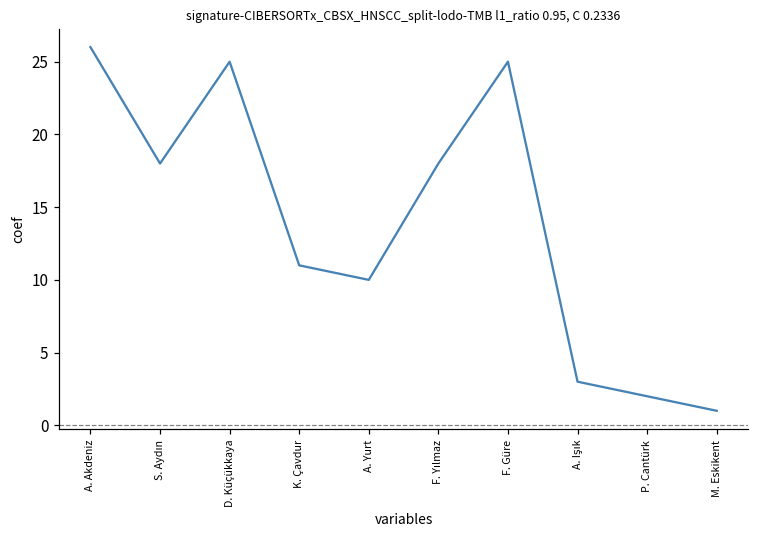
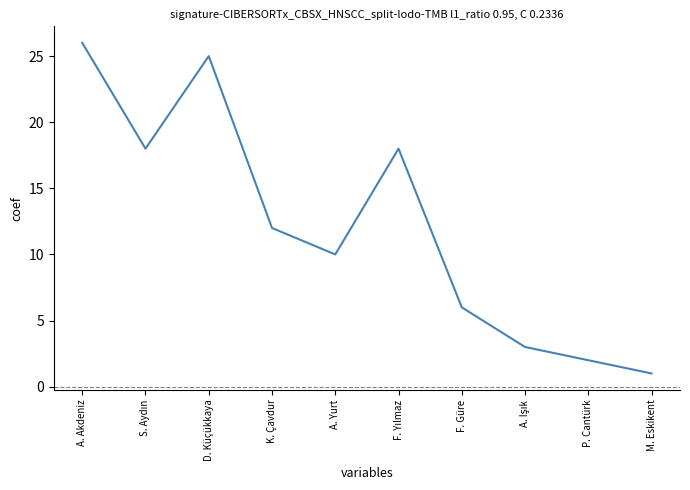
  {
    "A. Akdeniz": 26,
    "S. Aydın": 18,
    "D. Küçükkaya": 25,
-   "K. Çavdur": 11,
+   "K. Çavdur": 12,
    "A. Yurt": 10,
    "F. Yılmaz": 18,
-   "F. Güre": 25,
+   "F. Güre": 6,
    "A. Işık": 3,
    "P. Cantürk": 2,
    "M. Eskikent": 1
  }
